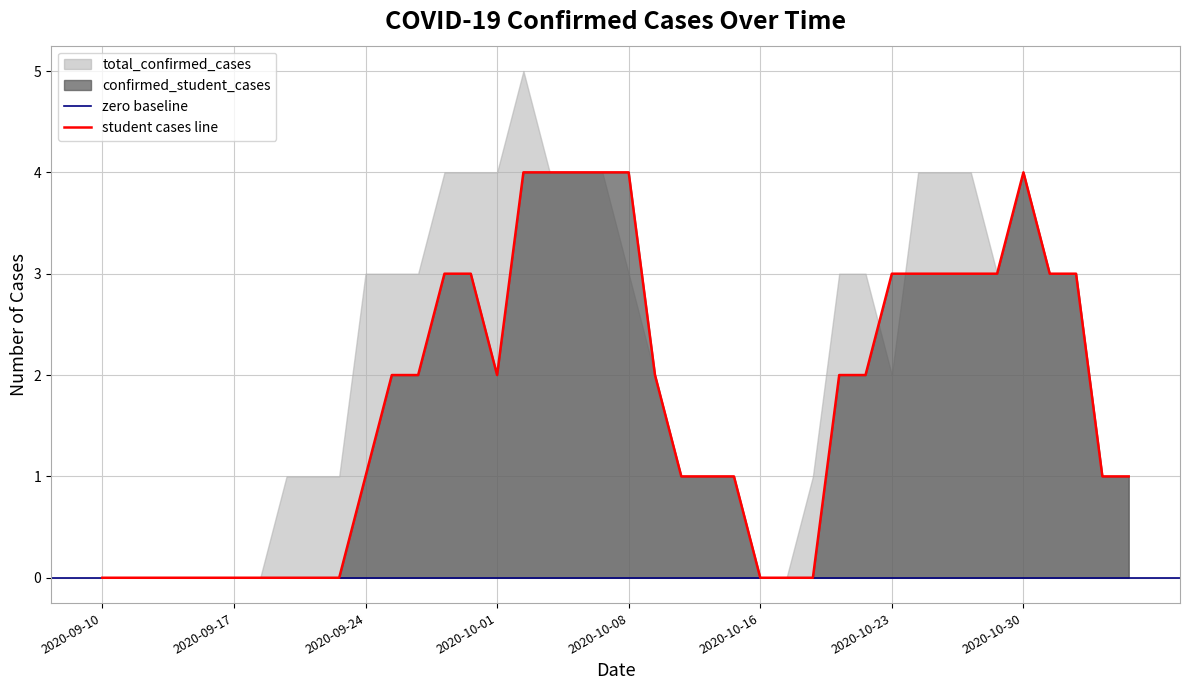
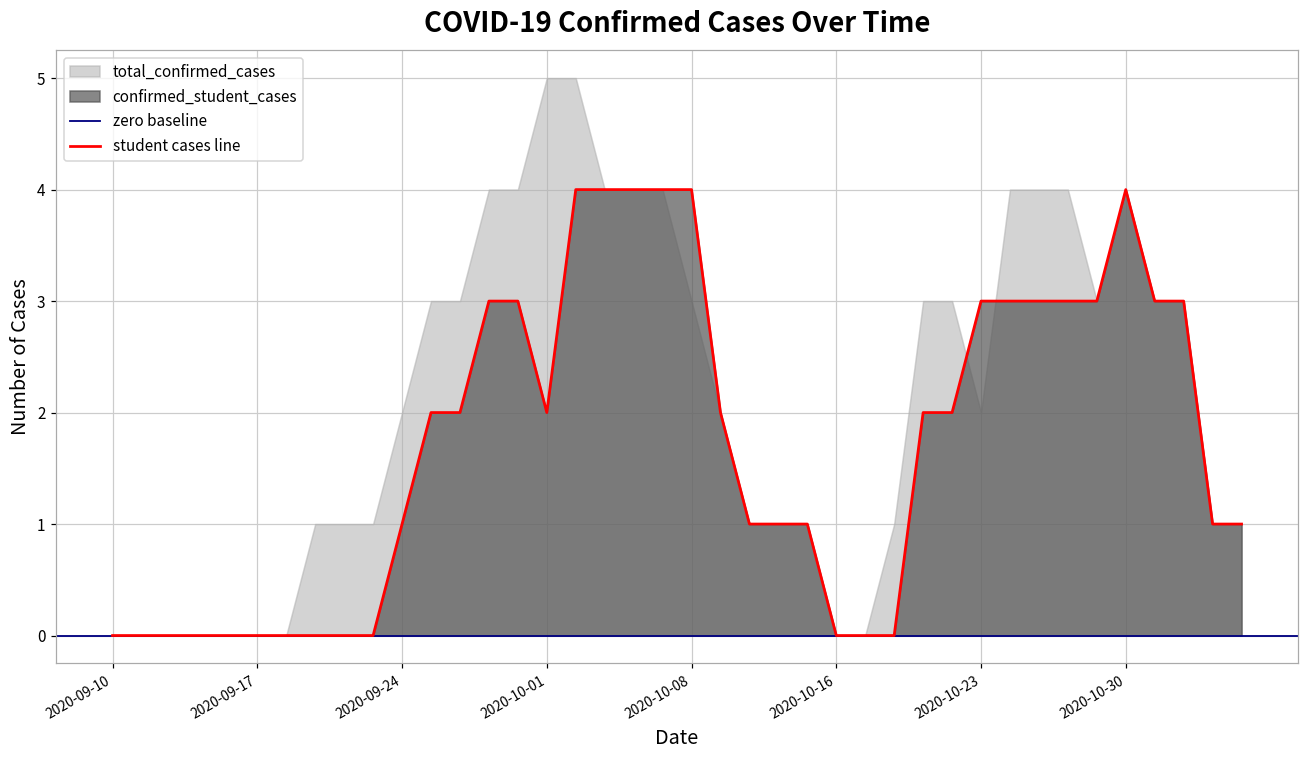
  {
    "total_confirmed_cases": {
-     "2020-09-24": 3,
-     "2020-10-01": 4,
+     "2020-09-24": 2,
+     "2020-10-01": 5,
      "2020-10-08": 3,
      "2020-10-23": 2
    },
    "confirmed_student_cases": {
      "2020-09-24": 1,
      "2020-10-01": 2,
      "2020-10-08": 4,
      "2020-10-23": 3
    }
  }
